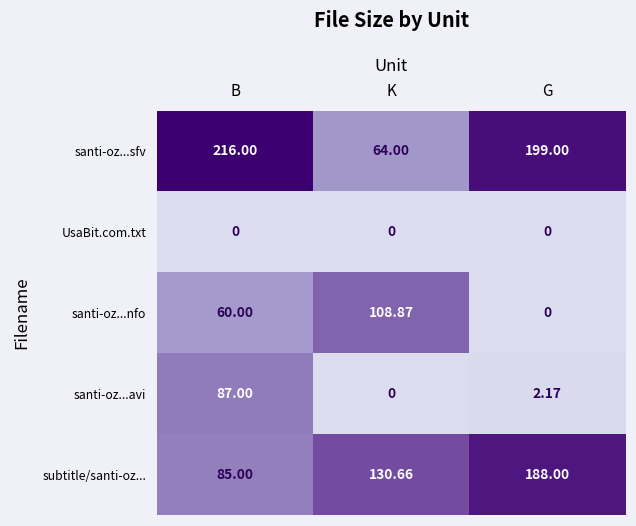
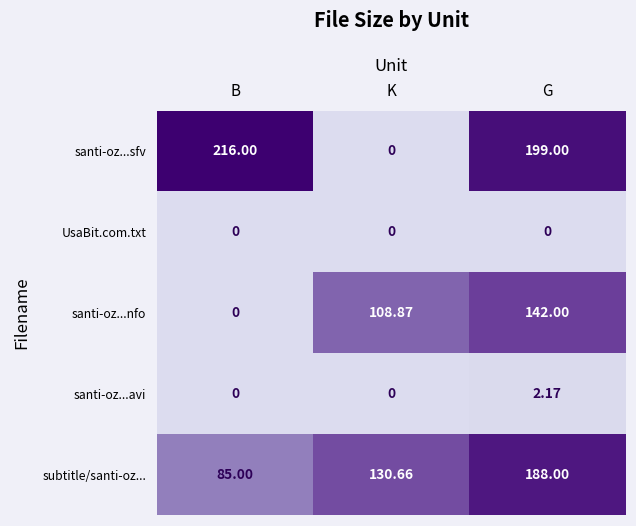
  {
    "santi-oz...sfv": {
      "B": 216.00,
-     "K": 64.00,
+     "K": 0,
      "G": 199.00
    },
    "UsaBit.com.txt": {
      "B": 0,
      "K": 0,
      "G": 0
    },
    "santi-oz...nfo": {
-     "B": 60.00,
+     "B": 0,
      "K": 108.87,
-     "G": 0
+     "G": 142.00
    },
    "santi-oz...avi": {
-     "B": 87.00,
+     "B": 0,
      "K": 0,
      "G": 2.17
    },
    "subtitle/santi-oz...": {
      "B": 85.00,
      "K": 130.66,
      "G": 188.00
    }
  }
